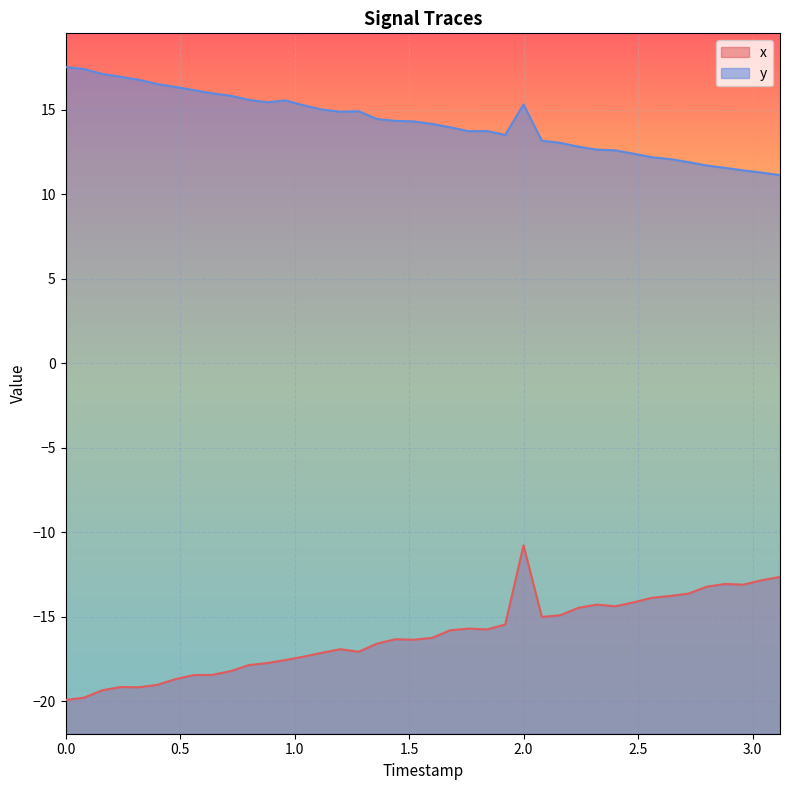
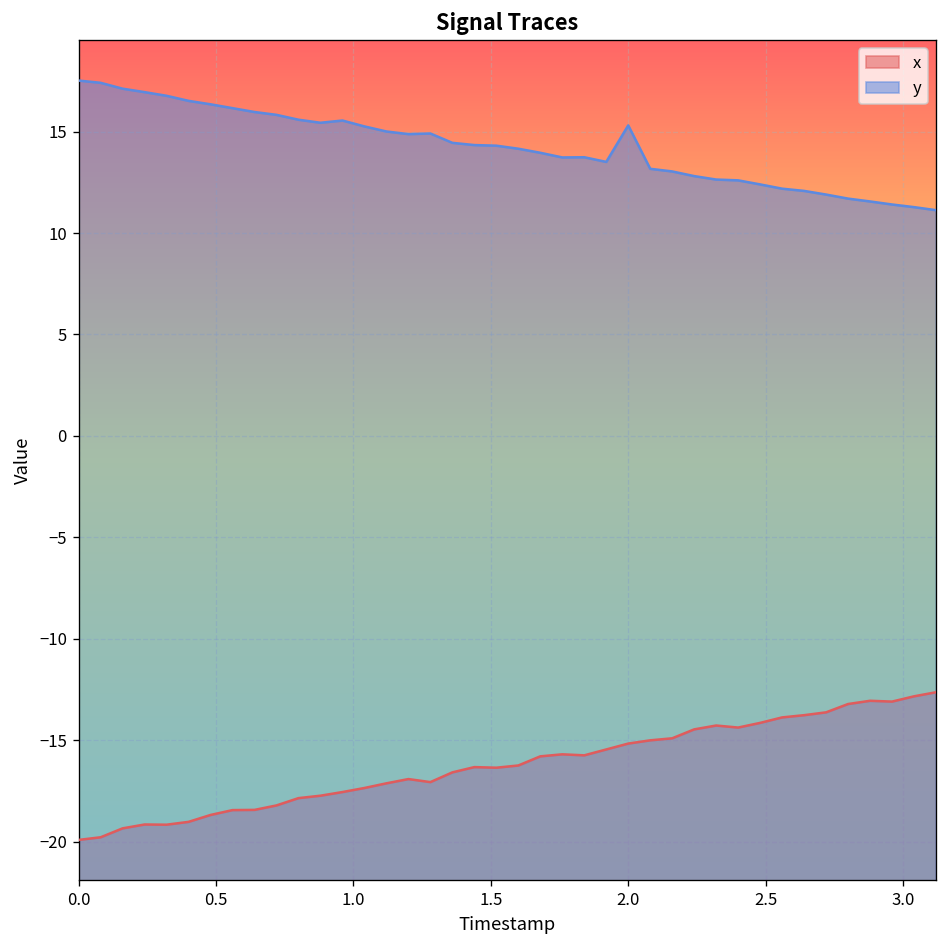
  {
    "x": {
      "0.0": -19.9,
-     "2.0": -10.8
+     "2.0": -15.2
    },
    "y": {
      "0.0": 17.5,
      "2.0": 15.3
    }
  }
